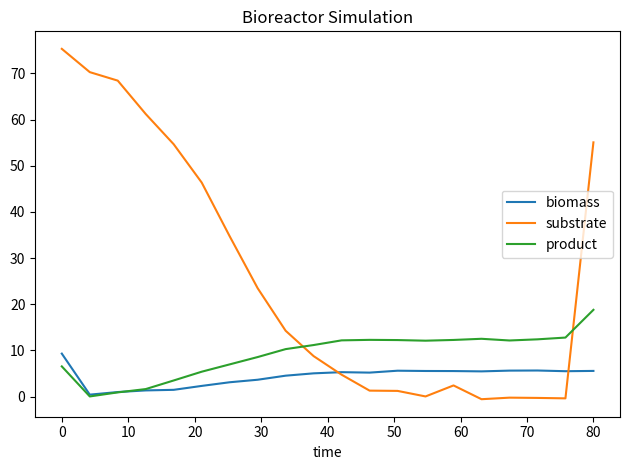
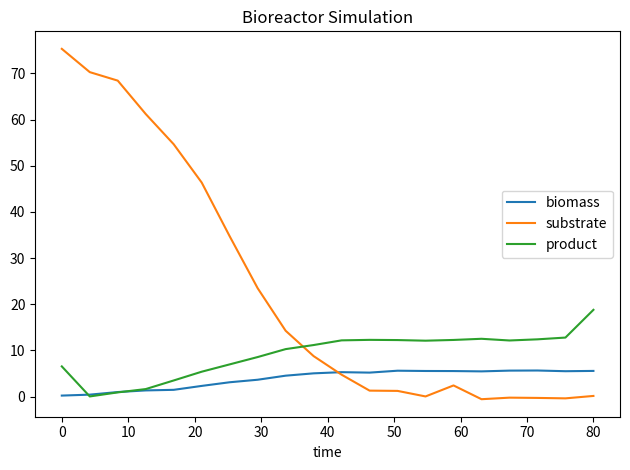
  {
    "biomass": {
-     "0": 9,
+     "0": 0,
      "80": 6
    },
    "substrate": {
      "0": 75,
-     "80": 55
+     "80": 0
    },
    "product": {
      "0": 7,
      "80": 19
    }
  }
